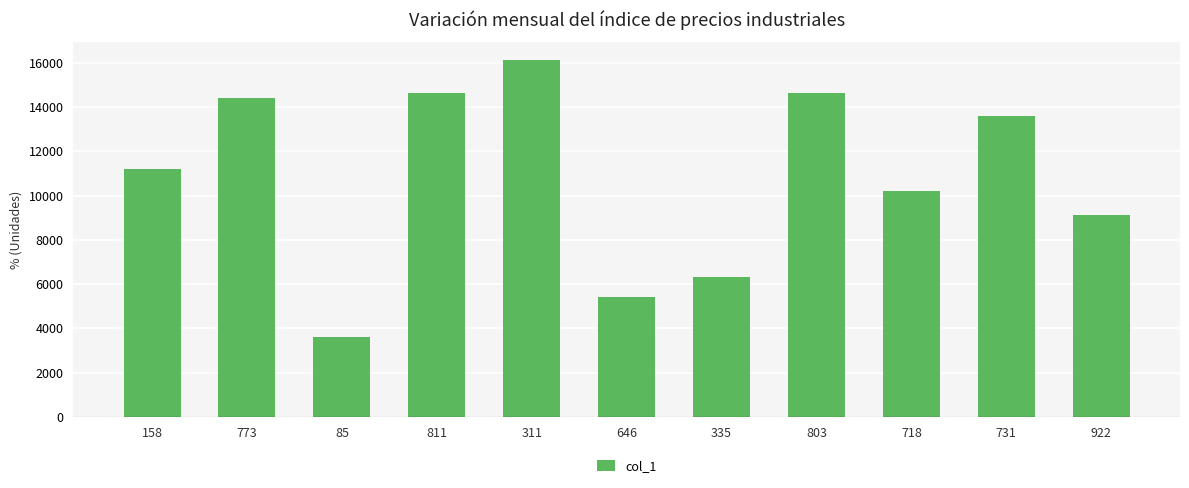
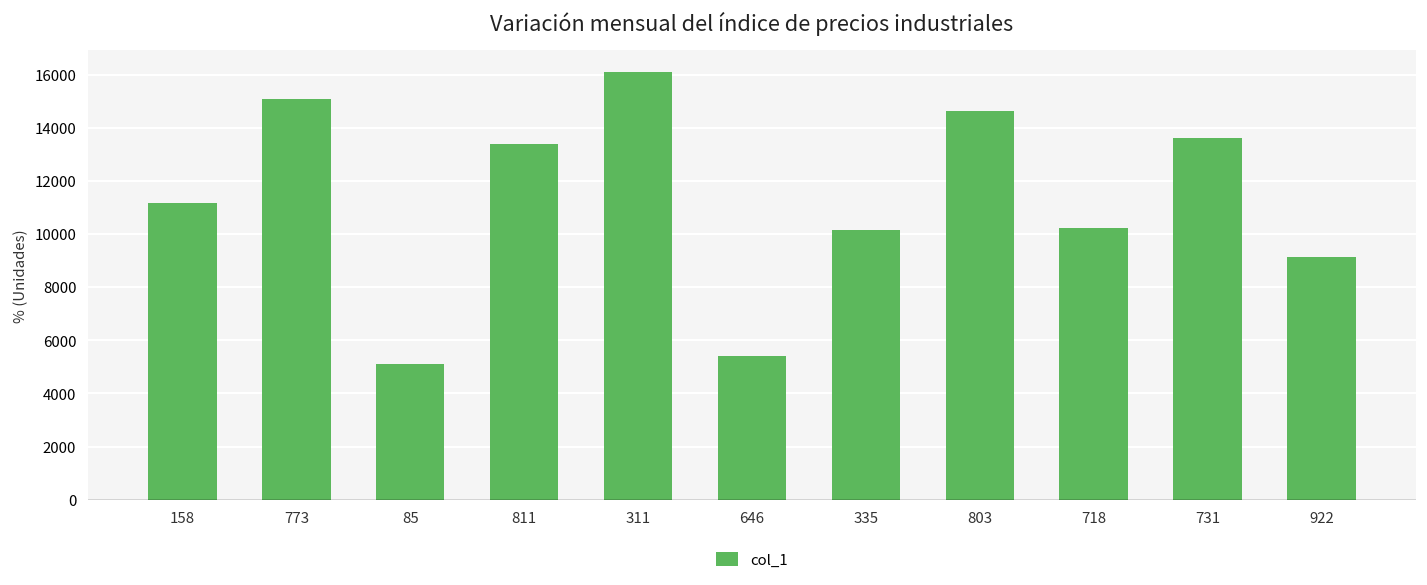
  {
    "158": 11200,
-   "773": 14400,
-   "85": 3600,
-   "811": 14600,
+   "773": 15100,
+   "85": 5100,
+   "811": 13400,
    "311": 16100,
    "646": 5400,
-   "335": 6300,
+   "335": 10200,
    "803": 14600,
    "718": 10200,
    "731": 13600,
    "922": 9100
  }
